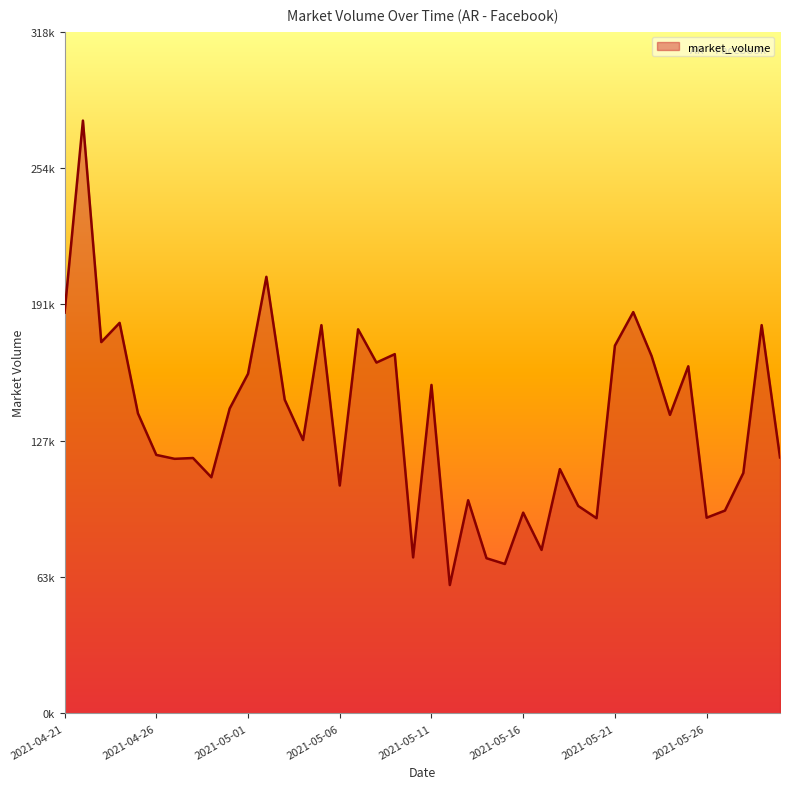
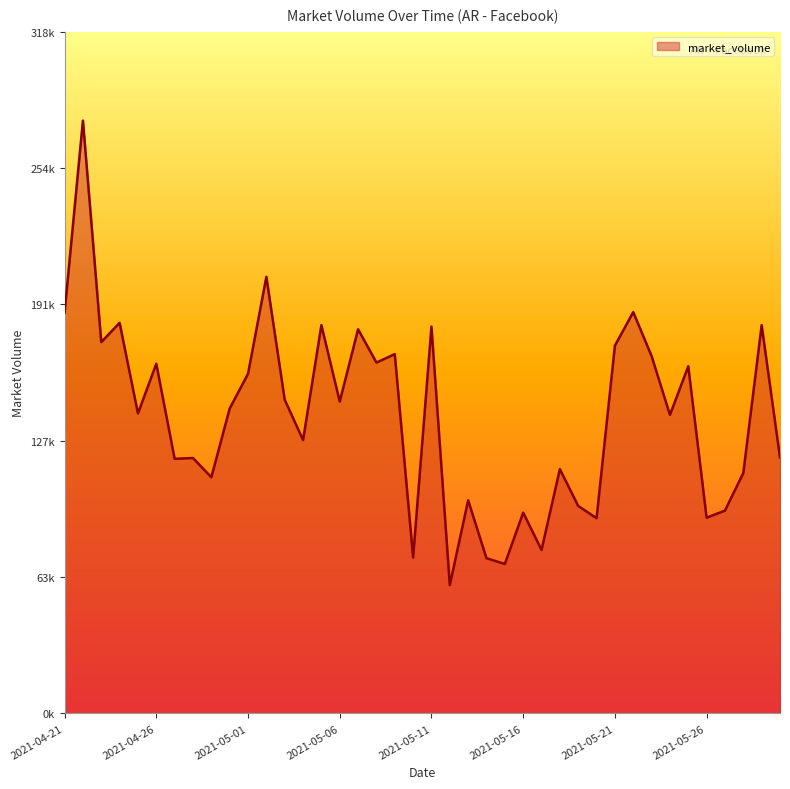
  {
    "2021-04-21": 187000,
-   "2021-04-26": 121000,
+   "2021-04-26": 163000,
    "2021-05-01": 159000,
-   "2021-05-06": 106000,
-   "2021-05-11": 153000,
+   "2021-05-06": 146000,
+   "2021-05-11": 181000,
    "2021-05-16": 94000,
    "2021-05-21": 172000,
    "2021-05-26": 91000
  }
